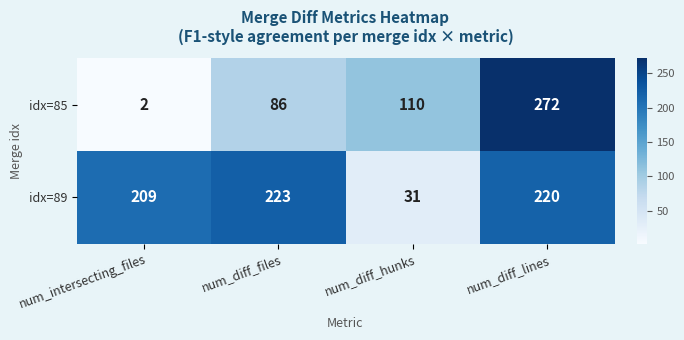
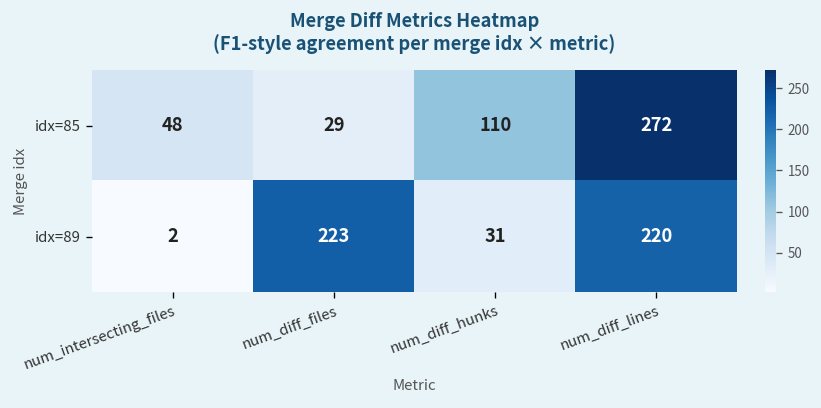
  {
    "idx=85": {
-     "num_intersecting_files": 2,
-     "num_diff_files": 86,
+     "num_intersecting_files": 48,
+     "num_diff_files": 29,
      "num_diff_hunks": 110,
      "num_diff_lines": 272
    },
    "idx=89": {
-     "num_intersecting_files": 209,
+     "num_intersecting_files": 2,
      "num_diff_files": 223,
      "num_diff_hunks": 31,
      "num_diff_lines": 220
    }
  }
